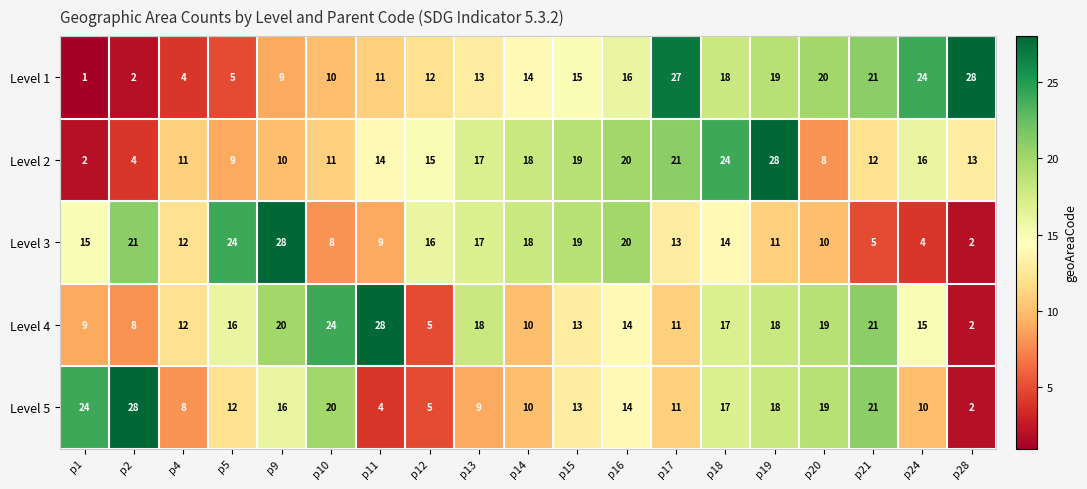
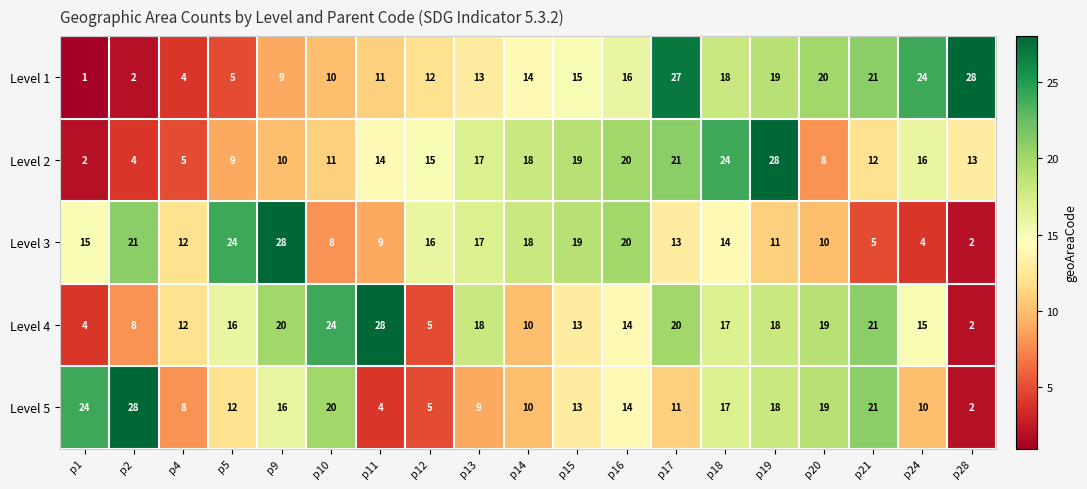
  {
    "Level 1": {
      "p1": 1,
      "p2": 2,
      "p4": 4,
      "p5": 5,
      "p9": 9,
      "p10": 10,
      "p11": 11,
      "p12": 12,
      "p13": 13,
      "p14": 14,
      "p15": 15,
      "p16": 16,
      "p17": 27,
      "p18": 18,
      "p19": 19,
      "p20": 20,
      "p21": 21,
      "p24": 24,
      "p28": 28
    },
    "Level 2": {
      "p1": 2,
      "p2": 4,
-     "p4": 11,
+     "p4": 5,
      "p5": 9,
      "p9": 10,
      "p10": 11,
      "p11": 14,
      "p12": 15,
      "p13": 17,
      "p14": 18,
      "p15": 19,
      "p16": 20,
      "p17": 21,
      "p18": 24,
      "p19": 28,
      "p20": 8,
      "p21": 12,
      "p24": 16,
      "p28": 13
    },
    "Level 3": {
      "p1": 15,
      "p2": 21,
      "p4": 12,
      "p5": 24,
      "p9": 28,
      "p10": 8,
      "p11": 9,
      "p12": 16,
      "p13": 17,
      "p14": 18,
      "p15": 19,
      "p16": 20,
      "p17": 13,
      "p18": 14,
      "p19": 11,
      "p20": 10,
      "p21": 5,
      "p24": 4,
      "p28": 2
    },
    "Level 4": {
-     "p1": 9,
+     "p1": 4,
      "p2": 8,
      "p4": 12,
      "p5": 16,
      "p9": 20,
      "p10": 24,
      "p11": 28,
      "p12": 5,
      "p13": 18,
      "p14": 10,
      "p15": 13,
      "p16": 14,
-     "p17": 11,
+     "p17": 20,
      "p18": 17,
      "p19": 18,
      "p20": 19,
      "p21": 21,
      "p24": 15,
      "p28": 2
    },
    "Level 5": {
      "p1": 24,
      "p2": 28,
      "p4": 8,
      "p5": 12,
      "p9": 16,
      "p10": 20,
      "p11": 4,
      "p12": 5,
      "p13": 9,
      "p14": 10,
      "p15": 13,
      "p16": 14,
      "p17": 11,
      "p18": 17,
      "p19": 18,
      "p20": 19,
      "p21": 21,
      "p24": 10,
      "p28": 2
    }
  }
